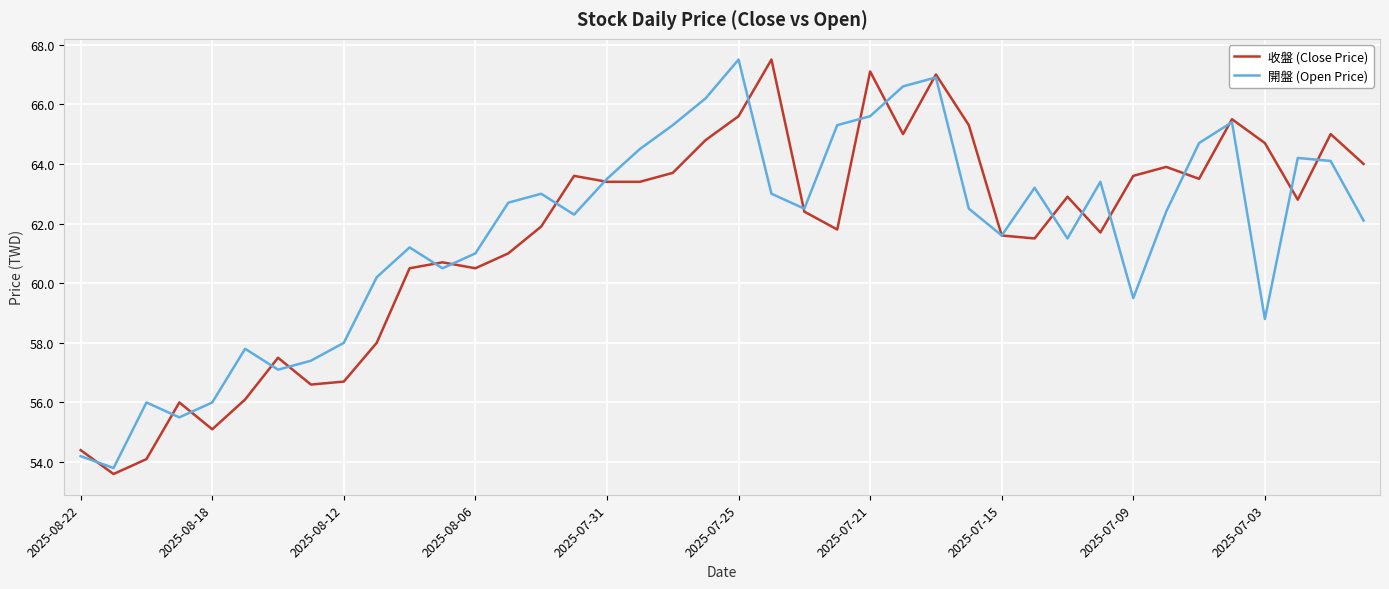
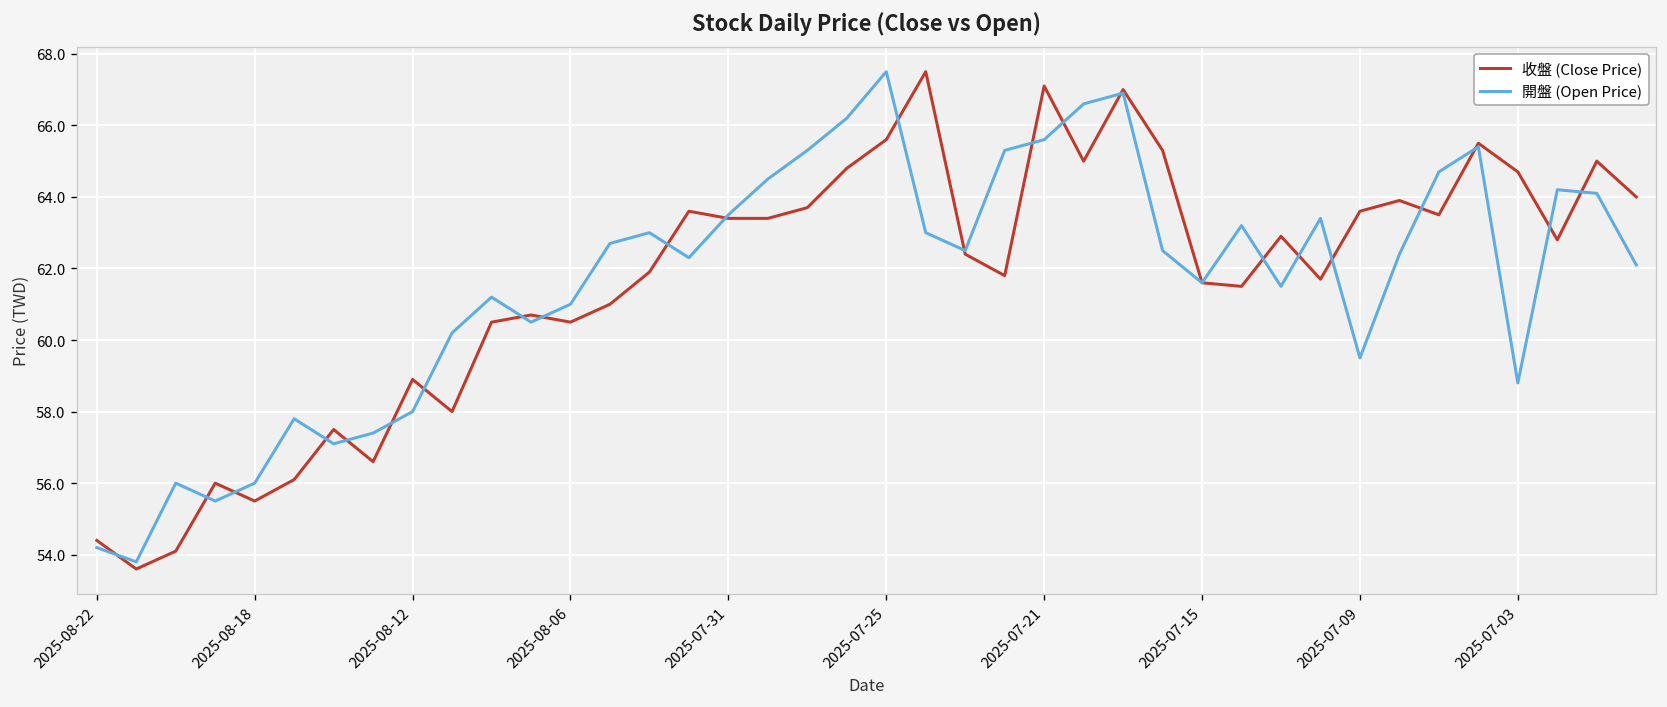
  {
    "收盤 (Close Price)": {
      "2025-08-22": 54.4,
-     "2025-08-18": 55.1,
-     "2025-08-12": 56.7,
+     "2025-08-18": 55.5,
+     "2025-08-12": 58.9,
      "2025-08-06": 60.5,
      "2025-07-31": 63.4,
      "2025-07-25": 65.6,
      "2025-07-21": 67.1,
      "2025-07-09": 63.6,
      "2025-07-03": 64.7
    },
    "開盤 (Open Price)": {
      "2025-08-22": 54.2,
      "2025-08-18": 56.0,
      "2025-08-12": 58.0,
      "2025-08-06": 61.0,
      "2025-07-31": 63.5,
      "2025-07-25": 67.5,
      "2025-07-21": 65.6,
      "2025-07-09": 59.5,
      "2025-07-03": 58.8
    }
  }
